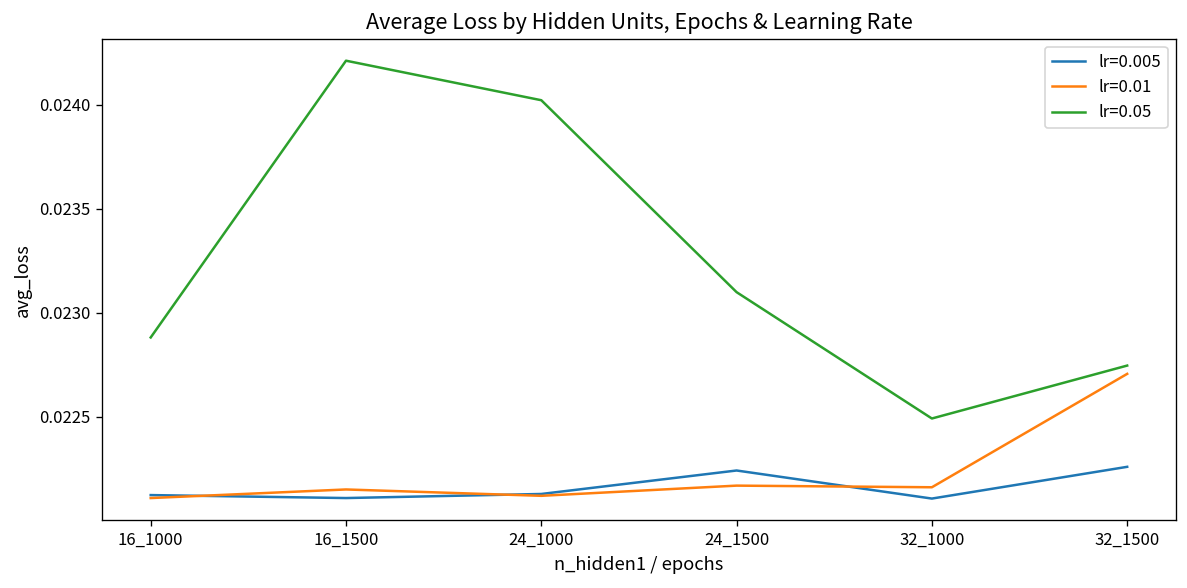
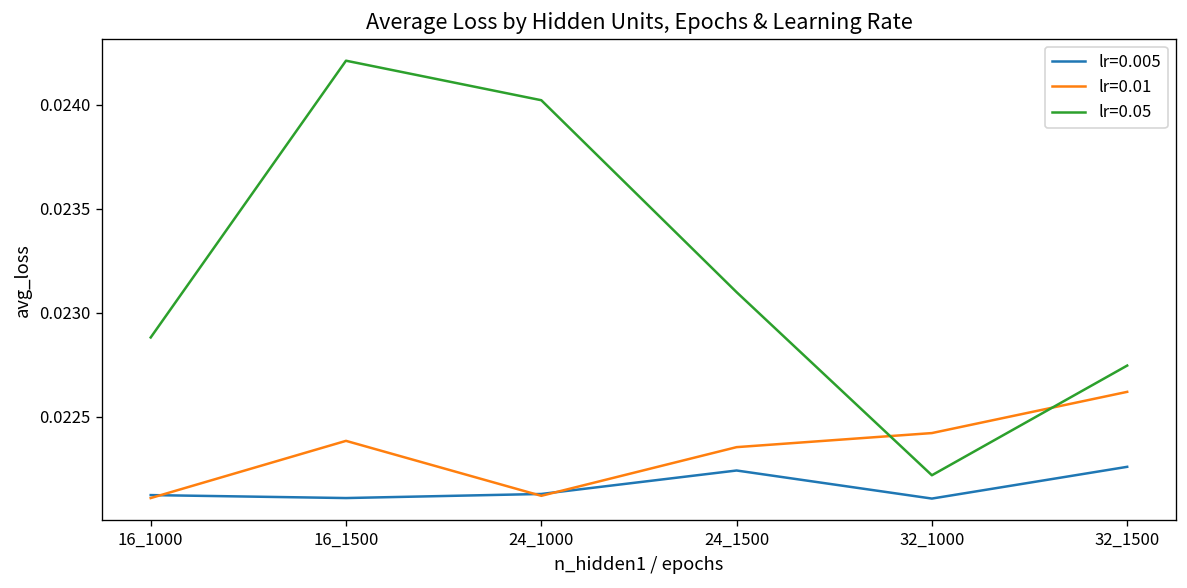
  {
    "lr=0.005": {
      "16_1500": 0.02211,
      "24_1500": 0.02224,
      "32_1000": 0.02211,
      "32_1500": 0.02226
    },
    "lr=0.01": {
-     "16_1500": 0.02215,
-     "24_1500": 0.02217,
-     "32_1000": 0.02216,
-     "32_1500": 0.02271
+     "16_1500": 0.02238,
+     "24_1500": 0.02235,
+     "32_1000": 0.02242,
+     "32_1500": 0.02262
    },
    "lr=0.05": {
      "16_1000": 0.02288,
      "16_1500": 0.02421,
      "24_1000": 0.02402,
      "24_1500": 0.02310,
-     "32_1000": 0.02249,
+     "32_1000": 0.02222,
      "32_1500": 0.02275
    }
  }
